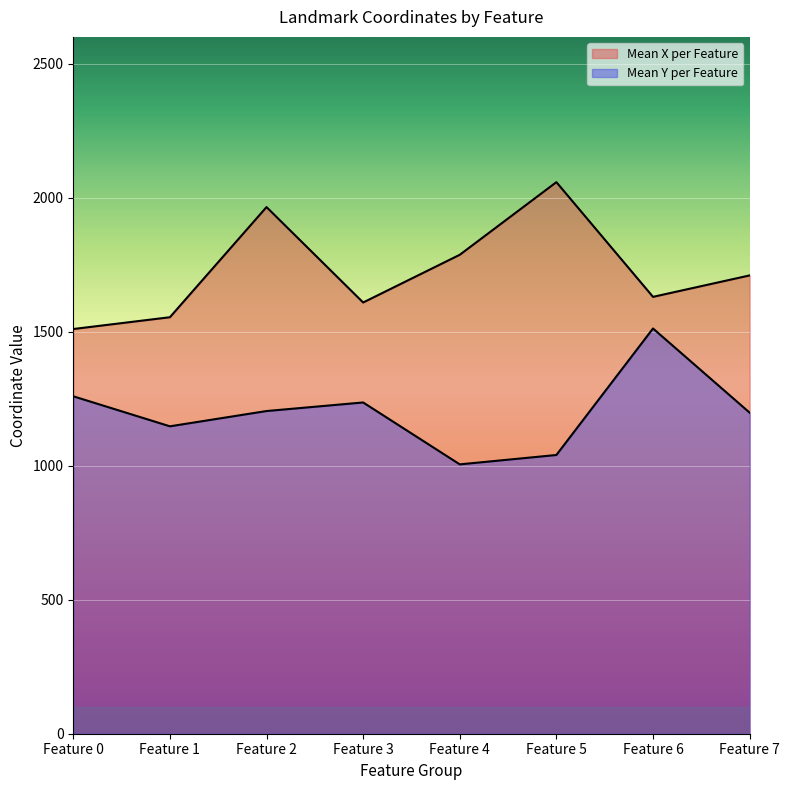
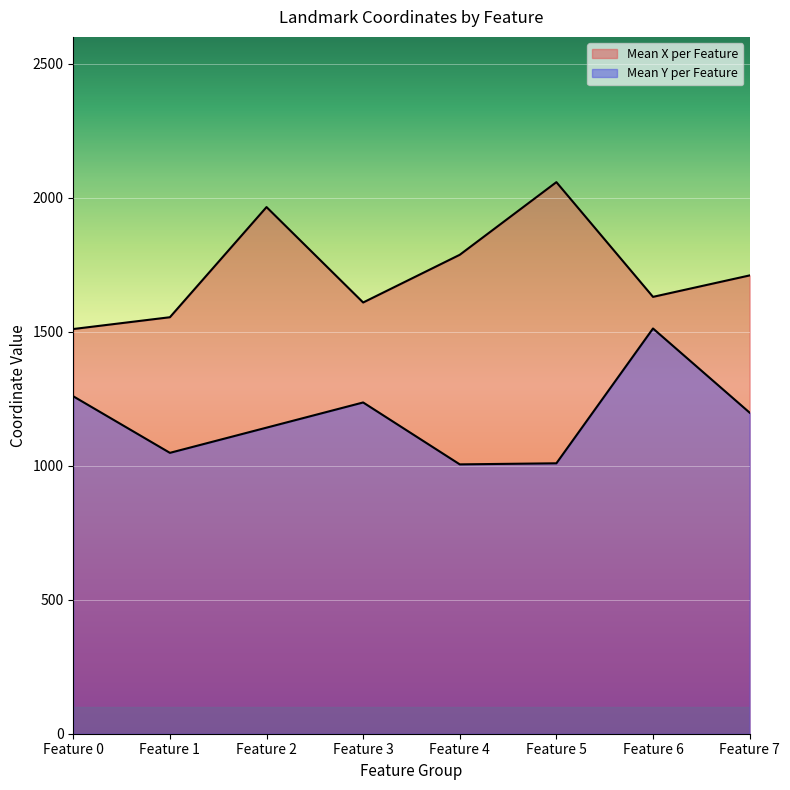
  {
    "Mean X per Feature": {
      "Feature 0": 1510,
      "Feature 1": 1550,
      "Feature 2": 1970,
      "Feature 3": 1610,
      "Feature 4": 1790,
      "Feature 5": 2060,
      "Feature 6": 1630,
      "Feature 7": 1710
    },
    "Mean Y per Feature": {
      "Feature 0": 1260,
-     "Feature 1": 1150,
-     "Feature 2": 1200,
+     "Feature 1": 1050,
+     "Feature 2": 1140,
      "Feature 3": 1240,
      "Feature 4": 1010,
-     "Feature 5": 1040,
+     "Feature 5": 1010,
      "Feature 6": 1510,
      "Feature 7": 1200
    }
  }
